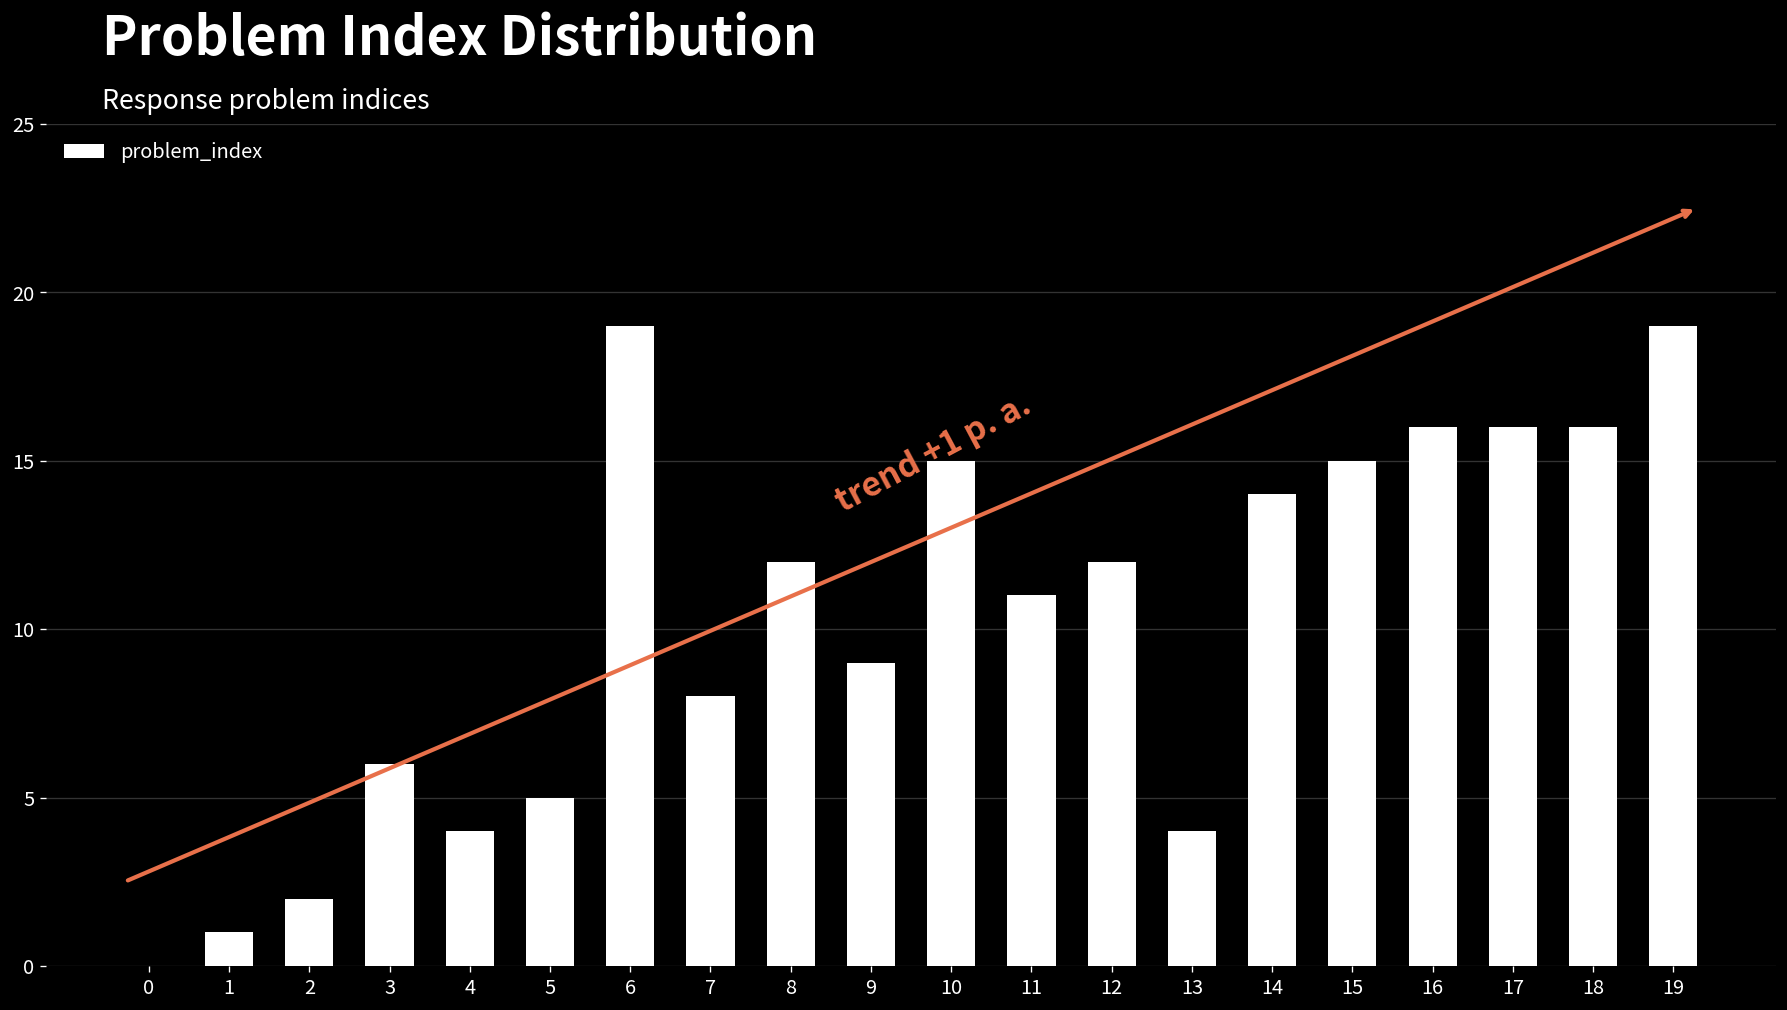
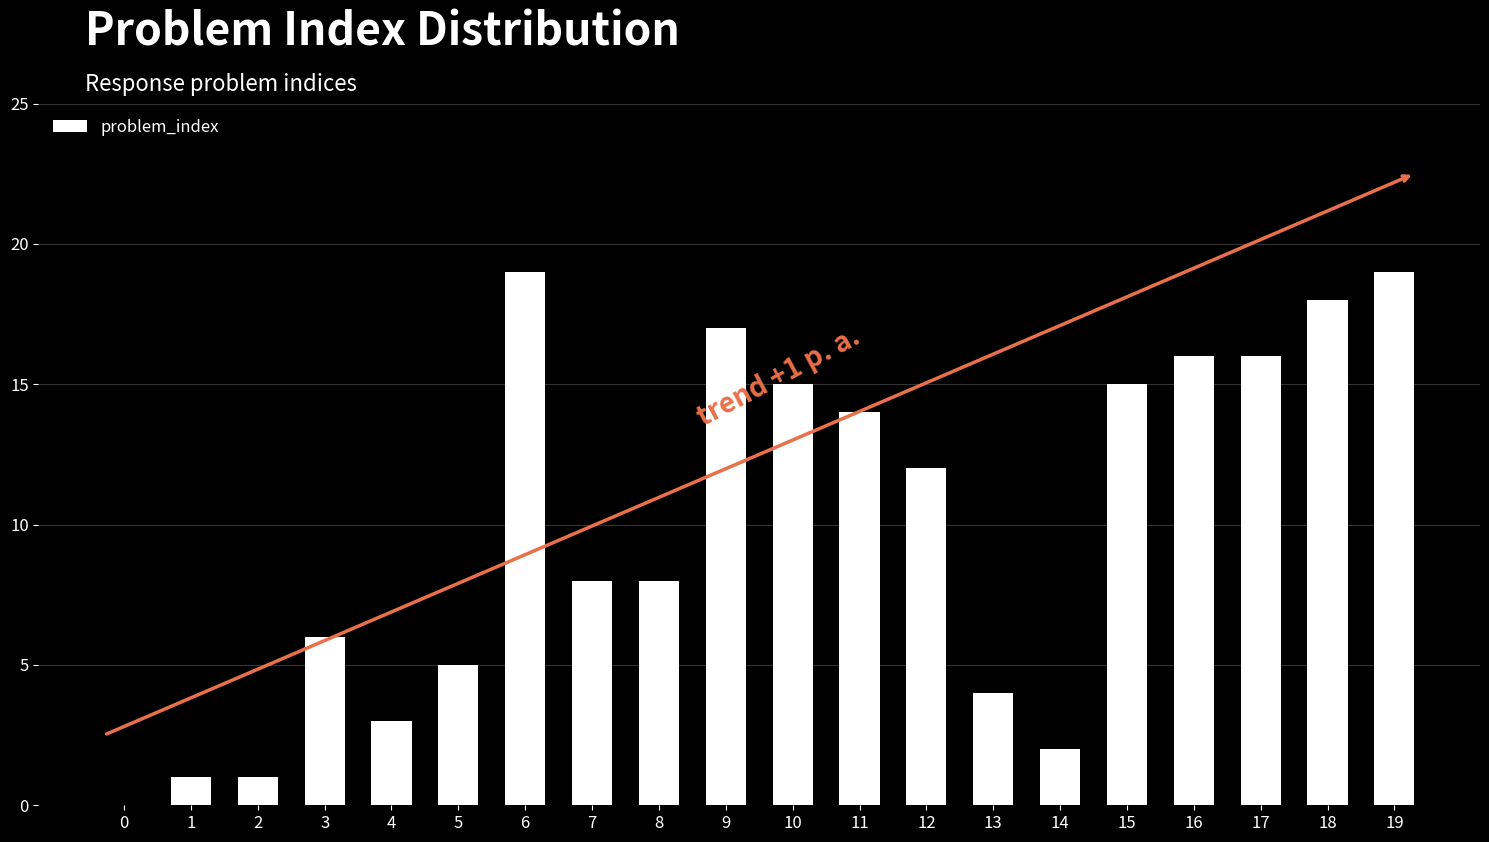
  {
    "0": 0,
    "1": 1,
-   "2": 2,
+   "2": 1,
    "3": 6,
-   "4": 4,
+   "4": 3,
    "5": 5,
    "6": 19,
    "7": 8,
-   "8": 12,
-   "9": 9,
-   "11": 11,
+   "8": 8,
+   "9": 17,
+   "11": 14,
    "12": 12,
    "13": 4,
-   "14": 14,
+   "14": 2,
    "15": 15,
    "16": 16,
    "17": 16,
-   "18": 16,
+   "18": 18,
    "19": 19
  }
